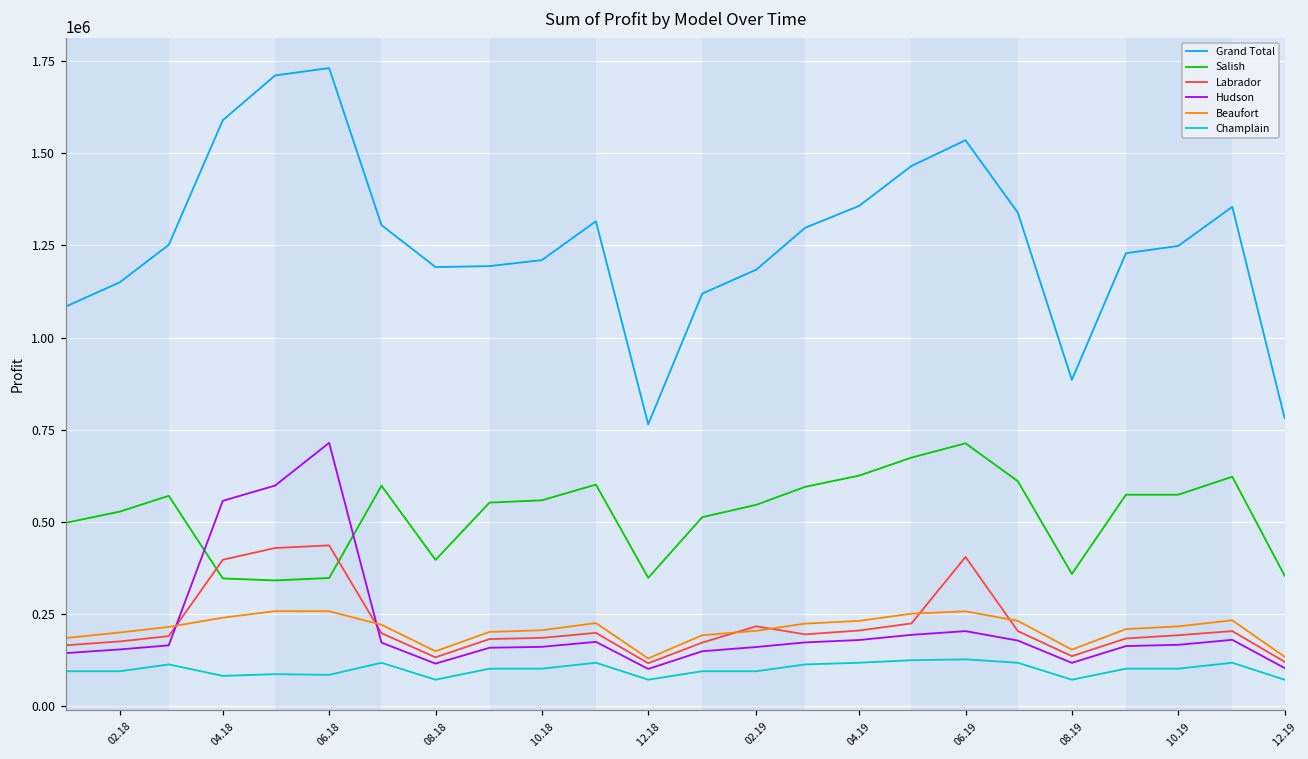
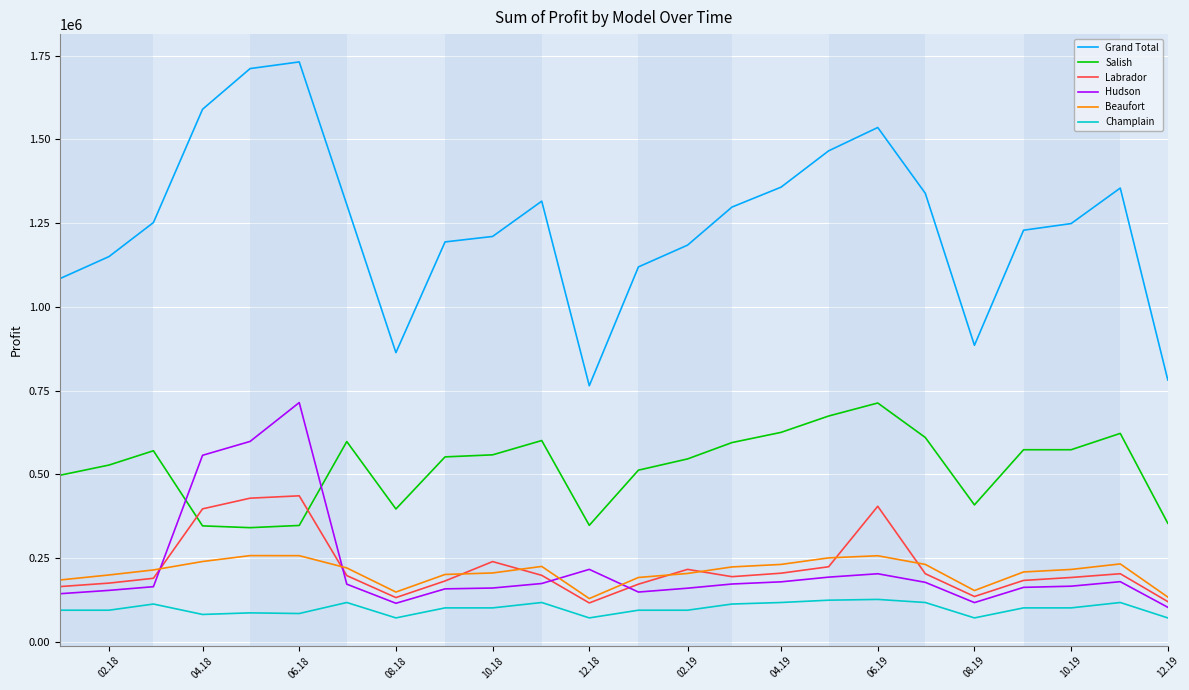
  {
    "Grand Total": {
      "02.18": 1150000,
      "04.18": 1590000,
      "06.18": 1730000,
-     "08.18": 1190000,
+     "08.18": 860000,
      "10.18": 1210000,
      "12.18": 760000,
      "02.19": 1180000,
      "04.19": 1360000,
      "06.19": 1540000,
      "08.19": 890000,
      "10.19": 1250000,
      "12.19": 780000
    },
    "Salish": {
      "02.18": 530000,
      "04.18": 350000,
      "06.18": 350000,
      "08.18": 400000,
      "10.18": 560000,
      "12.18": 350000,
      "02.19": 550000,
      "04.19": 630000,
      "06.19": 710000,
-     "08.19": 360000,
+     "08.19": 410000,
      "10.19": 570000,
      "12.19": 350000
    },
    "Labrador": {
      "02.18": 180000,
      "04.18": 400000,
      "06.18": 440000,
      "08.18": 130000,
-     "10.18": 180000,
+     "10.18": 240000,
      "12.18": 120000,
      "02.19": 220000,
      "04.19": 200000,
      "06.19": 400000,
      "08.19": 140000,
      "10.19": 190000,
      "12.19": 120000
    },
    "Hudson": {
      "02.18": 150000,
      "04.18": 560000,
      "06.18": 710000,
      "08.18": 120000,
      "10.18": 160000,
-     "12.18": 100000,
+     "12.18": 220000,
      "02.19": 160000,
      "04.19": 180000,
      "06.19": 200000,
      "08.19": 120000,
      "10.19": 170000,
      "12.19": 100000
    },
    "Beaufort": {
      "02.18": 200000,
      "04.18": 240000,
      "06.18": 260000,
      "08.18": 150000,
      "10.18": 210000,
      "12.18": 130000,
      "02.19": 200000,
      "04.19": 230000,
      "06.19": 260000,
      "08.19": 150000,
      "10.19": 220000,
      "12.19": 130000
    },
    "Champlain": {
      "02.18": 90000,
      "04.18": 80000,
      "06.18": 80000,
      "08.18": 70000,
      "10.18": 100000,
      "12.18": 70000,
      "02.19": 90000,
      "04.19": 120000,
      "06.19": 130000,
      "08.19": 70000,
      "10.19": 100000,
      "12.19": 70000
    }
  }
